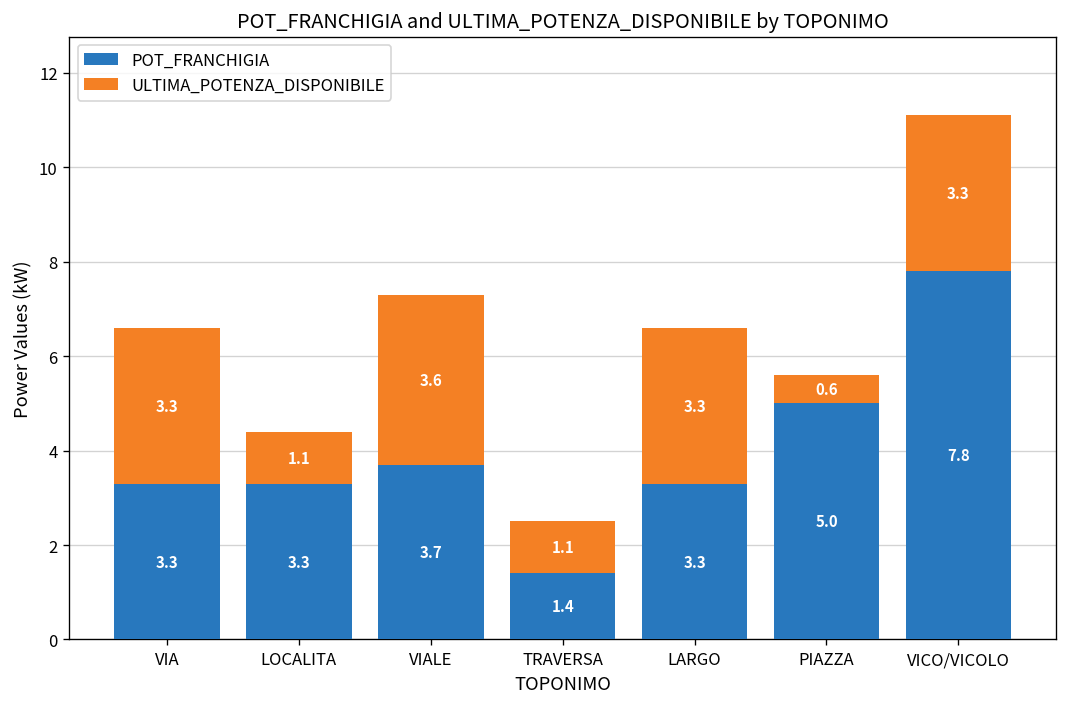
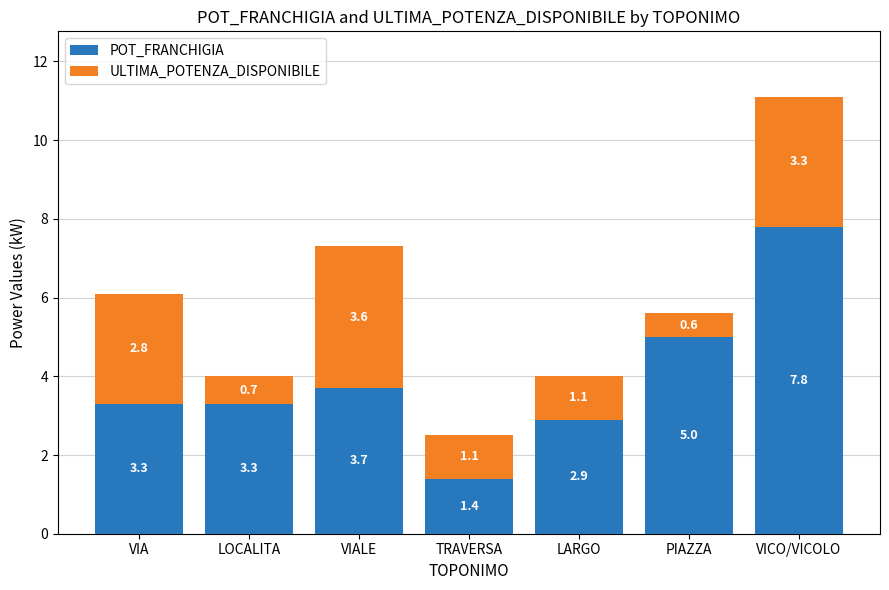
  {
    "POT_FRANCHIGIA": {
      "VIA": 3.3,
      "LOCALITA": 3.3,
      "VIALE": 3.7,
      "TRAVERSA": 1.4,
-     "LARGO": 3.3,
+     "LARGO": 2.9,
      "PIAZZA": 5.0,
      "VICO/VICOLO": 7.8
    },
    "ULTIMA_POTENZA_DISPONIBILE": {
-     "VIA": 3.3,
-     "LOCALITA": 1.1,
+     "VIA": 2.8,
+     "LOCALITA": 0.7,
      "VIALE": 3.6,
      "TRAVERSA": 1.1,
-     "LARGO": 3.3,
+     "LARGO": 1.1,
      "PIAZZA": 0.6,
      "VICO/VICOLO": 3.3
    }
  }
